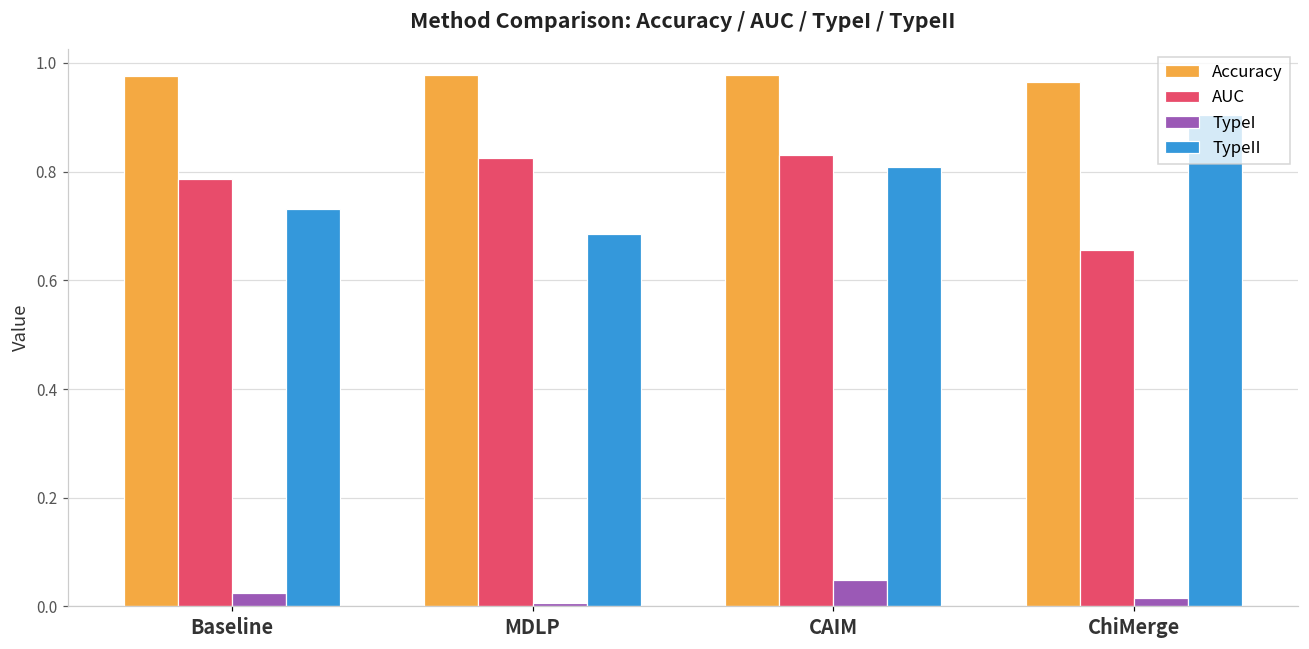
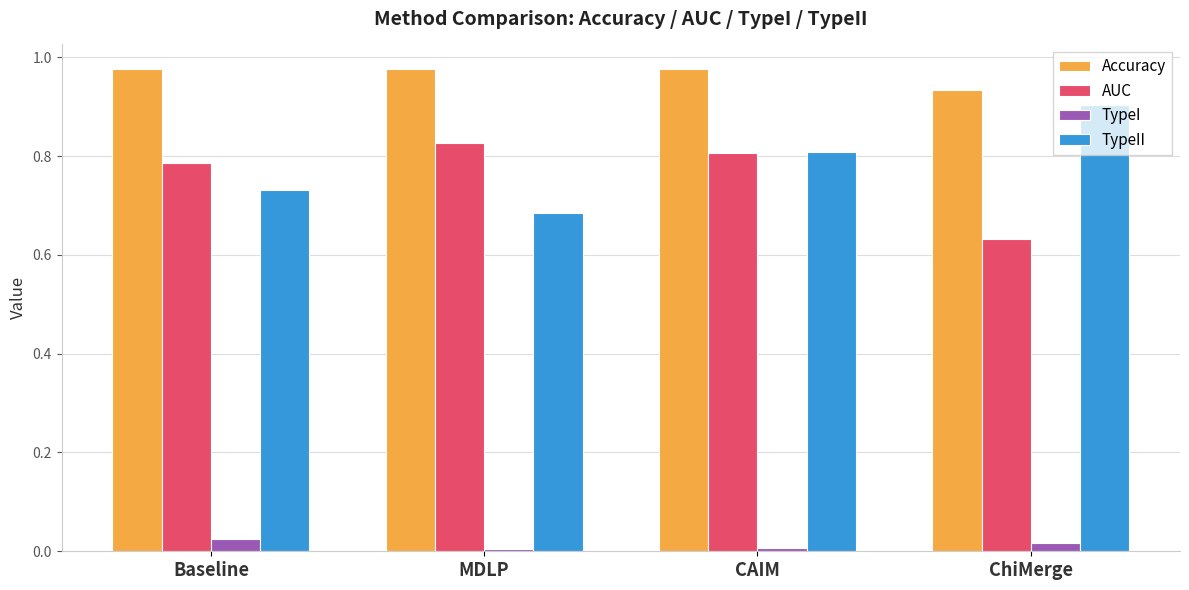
  {
    "Accuracy": {
      "Baseline": 0.98,
      "MDLP": 0.98,
      "CAIM": 0.98,
-     "ChiMerge": 0.96
+     "ChiMerge": 0.93
    },
    "AUC": {
      "Baseline": 0.79,
      "MDLP": 0.83,
-     "CAIM": 0.83,
-     "ChiMerge": 0.66
+     "CAIM": 0.81,
+     "ChiMerge": 0.63
    },
    "TypeI": {
      "Baseline": 0.03,
      "MDLP": 0.01,
-     "CAIM": 0.05,
+     "CAIM": 0.01,
      "ChiMerge": 0.02
    },
    "TypeII": {
      "Baseline": 0.73,
      "MDLP": 0.69,
      "CAIM": 0.81
    }
  }
